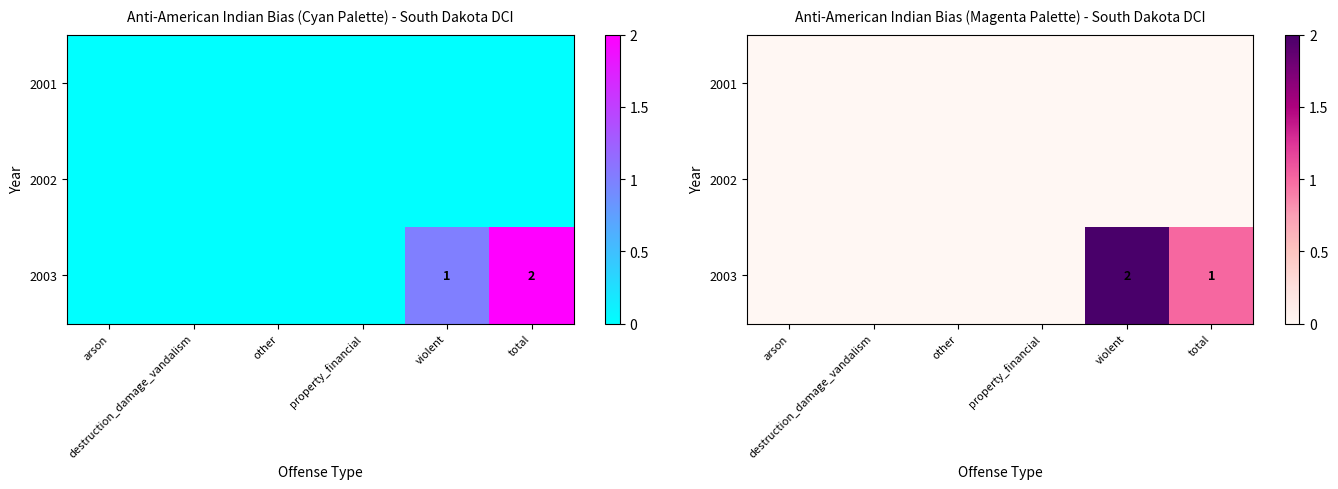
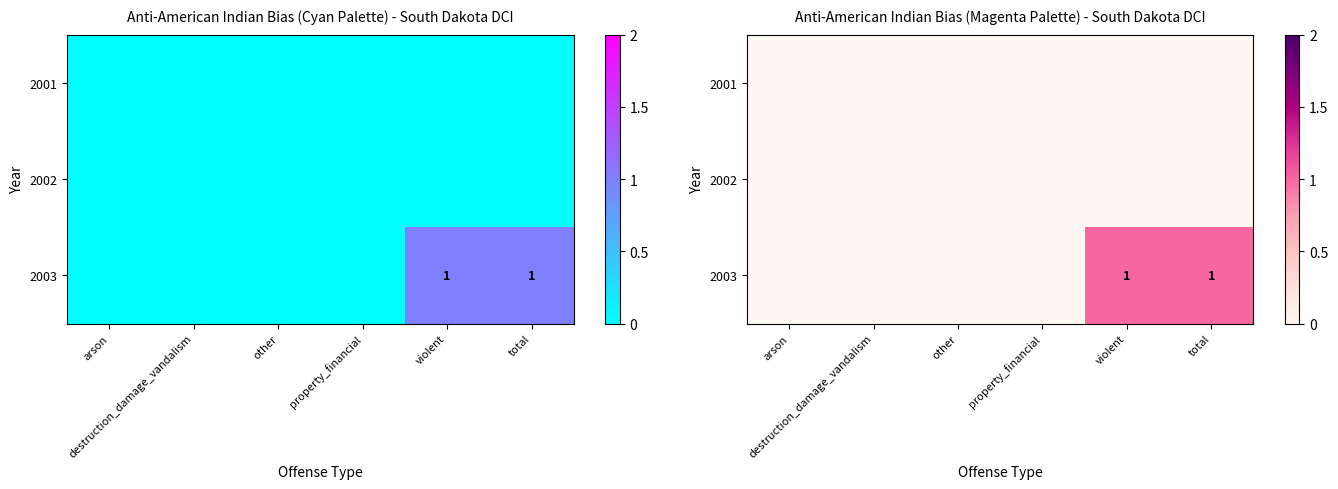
  {
    "Anti-American Indian Bias (Cyan Palette) - South Dakota DCI": {
      "2003": {
        "violent": 1,
-       "total": 2
+       "total": 1
      }
    },
    "Anti-American Indian Bias (Magenta Palette) - South Dakota DCI": {
      "2003": {
-       "violent": 2,
+       "violent": 1,
        "total": 1
      }
    }
  }
